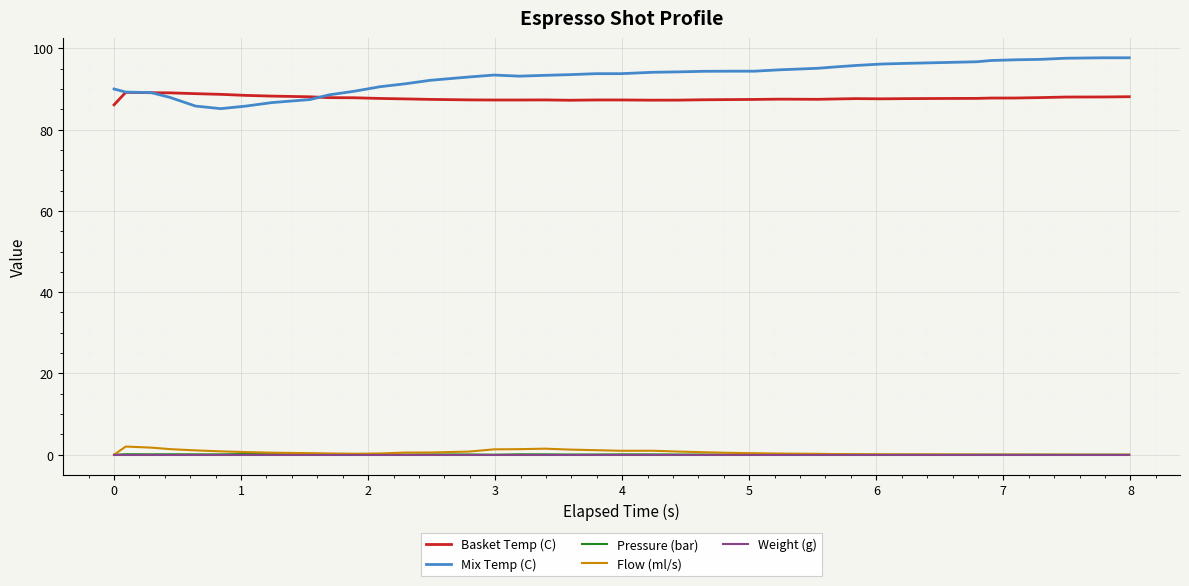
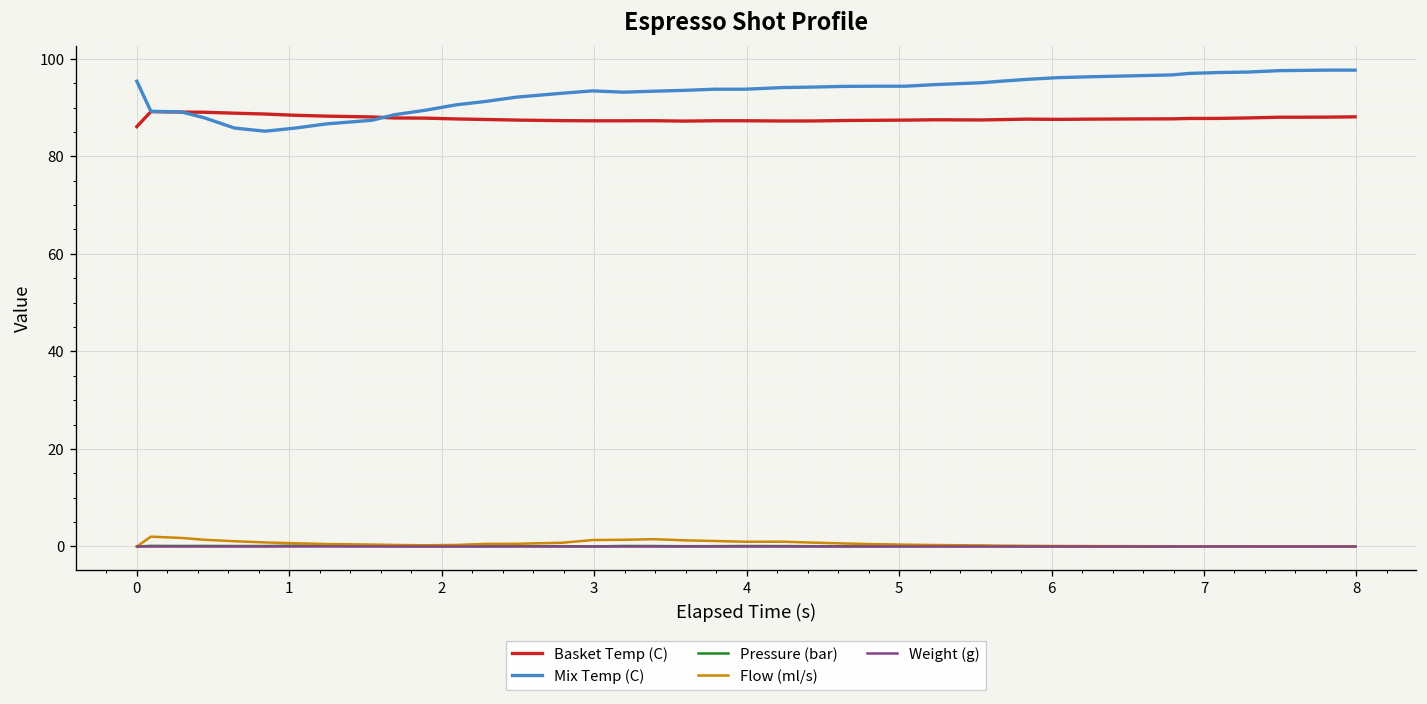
  {
    "Basket Temp (C)": {
      "0": 86
    },
    "Mix Temp (C)": {
-     "0": 90
+     "0": 95
    }
  }
